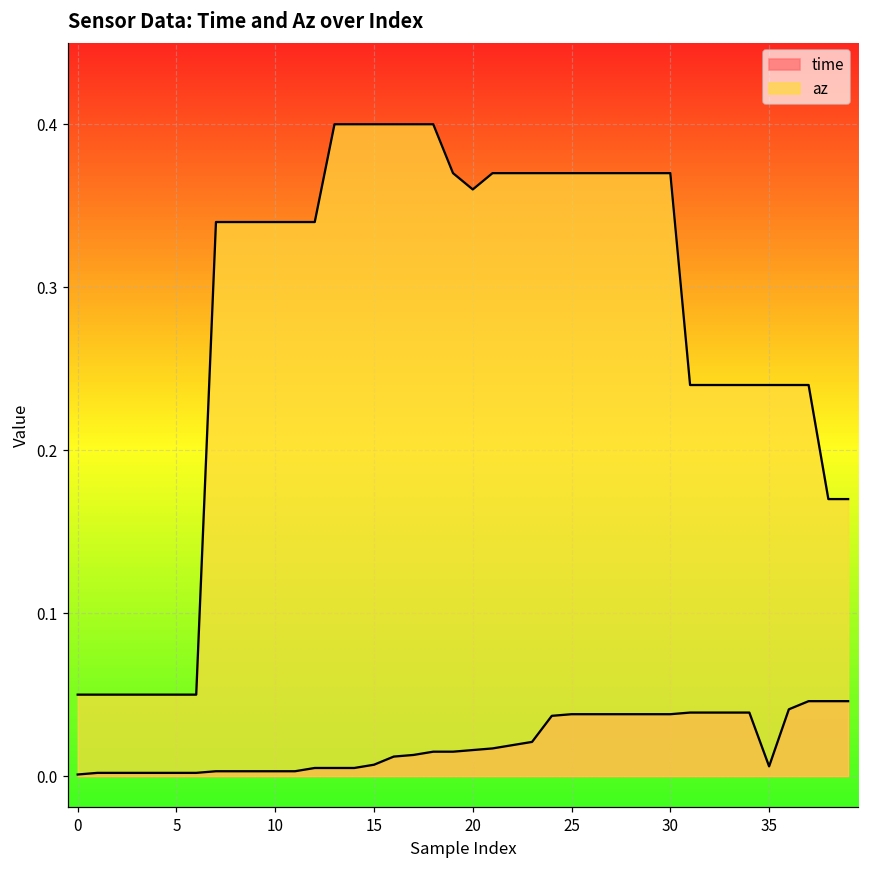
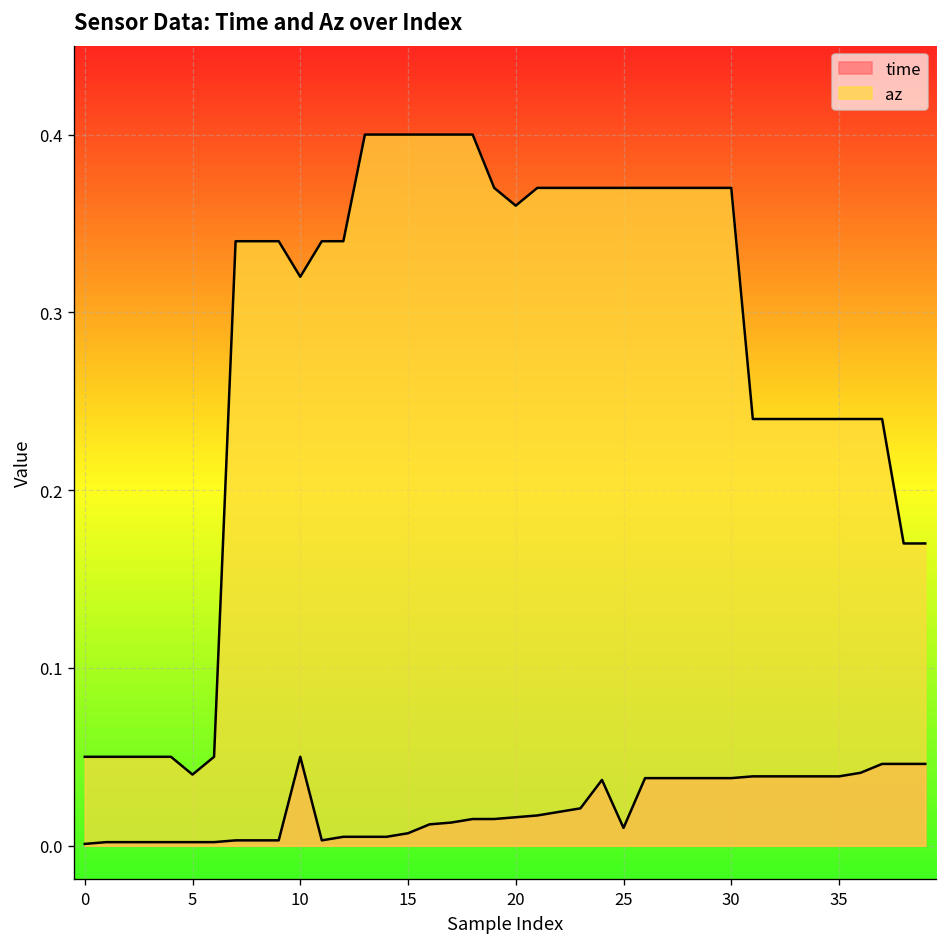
  {
    "time": {
      "0": 0.001,
      "5": 0.002,
-     "10": 0.003,
+     "10": 0.050,
      "15": 0.007,
      "20": 0.016,
-     "25": 0.038,
+     "25": 0.010,
      "30": 0.038,
-     "35": 0.006
+     "35": 0.039
    },
    "az": {
      "0": 0.05,
-     "5": 0.05,
-     "10": 0.34,
+     "5": 0.04,
+     "10": 0.32,
      "15": 0.40,
      "20": 0.36,
      "25": 0.37,
      "30": 0.37,
      "35": 0.24
    }
  }
